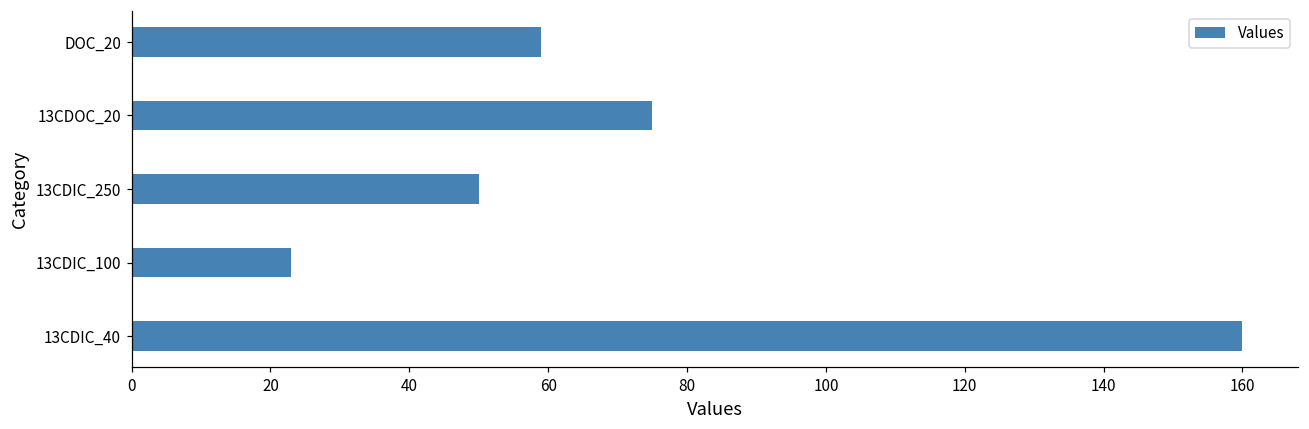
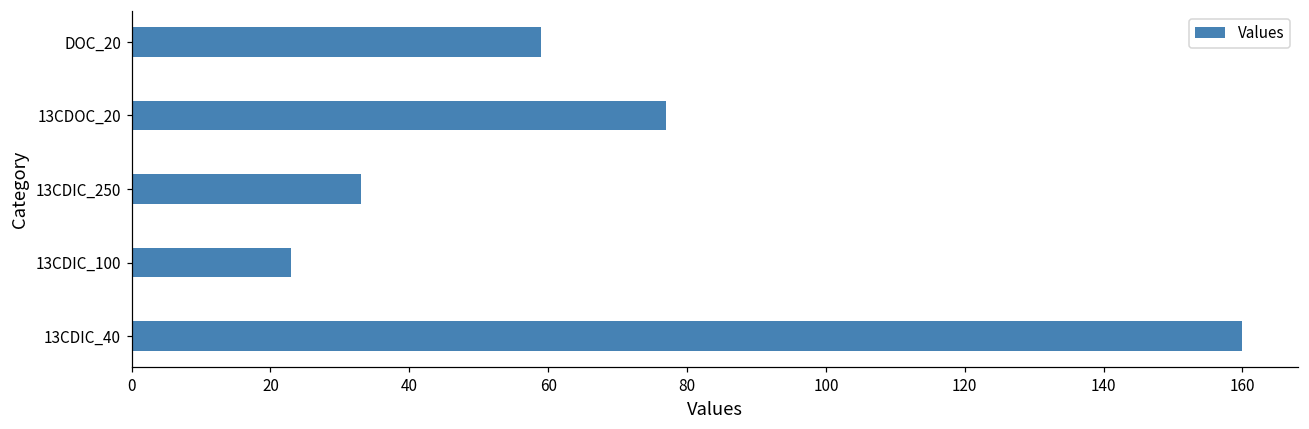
  {
    "DOC_20": 59,
-   "13CDOC_20": 75,
-   "13CDIC_250": 50,
+   "13CDOC_20": 77,
+   "13CDIC_250": 33,
    "13CDIC_100": 23,
    "13CDIC_40": 160
  }
